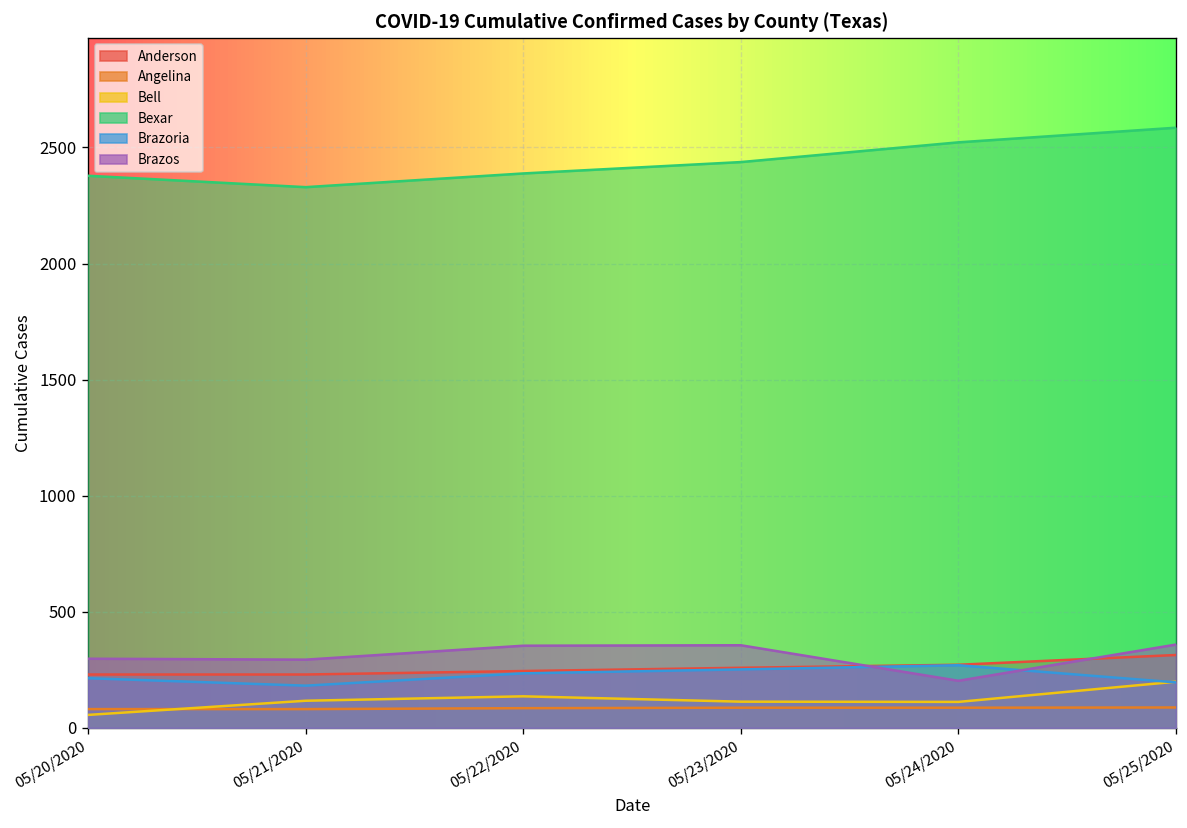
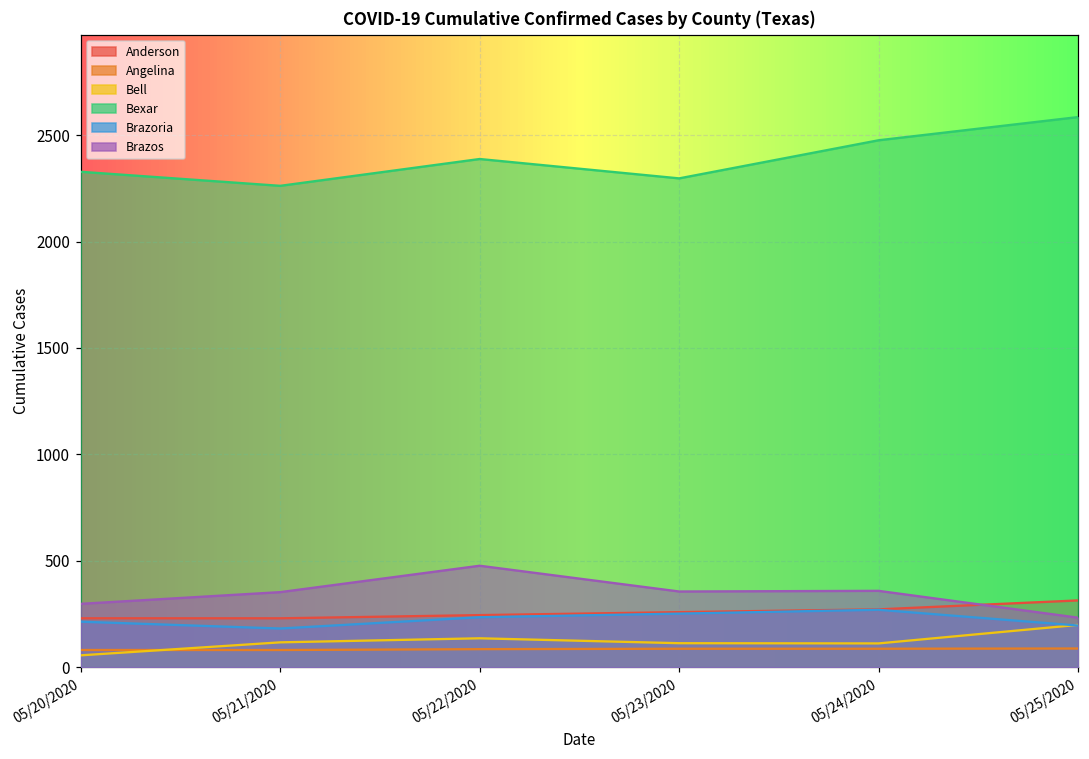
  {
    "Bell": {
      "05/20/2020": 60,
      "05/21/2020": 120,
      "05/22/2020": 140,
      "05/23/2020": 110,
      "05/24/2020": 110
    },
    "Bexar": {
-     "05/20/2020": 2380,
-     "05/21/2020": 2330,
+     "05/20/2020": 2330,
+     "05/21/2020": 2260,
      "05/22/2020": 2390,
-     "05/23/2020": 2440,
-     "05/24/2020": 2520,
+     "05/23/2020": 2300,
+     "05/24/2020": 2480,
      "05/25/2020": 2590
    },
    "Brazoria": {
      "05/20/2020": 210,
      "05/21/2020": 180
    },
    "Brazos": {
      "05/20/2020": 300,
-     "05/21/2020": 290,
-     "05/22/2020": 350,
+     "05/21/2020": 350,
+     "05/22/2020": 480,
      "05/23/2020": 360,
-     "05/24/2020": 200,
-     "05/25/2020": 360
+     "05/24/2020": 360,
+     "05/25/2020": 230
    }
  }
